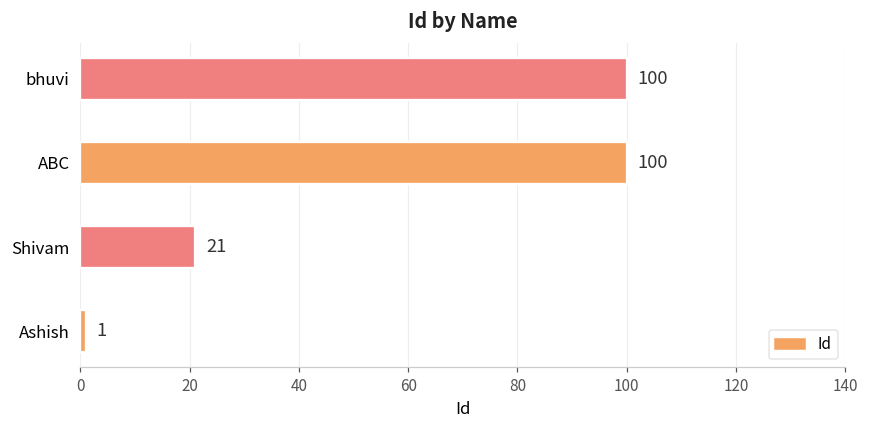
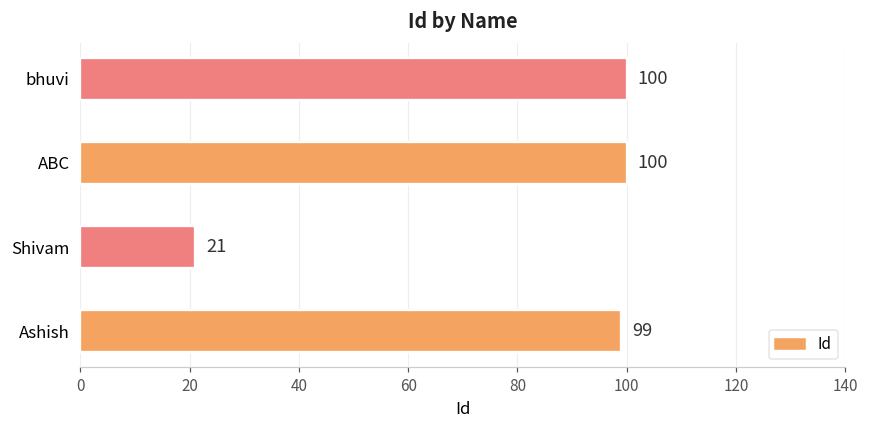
  {
    "bhuvi": 100,
    "ABC": 100,
    "Shivam": 21,
-   "Ashish": 1
+   "Ashish": 99
  }
